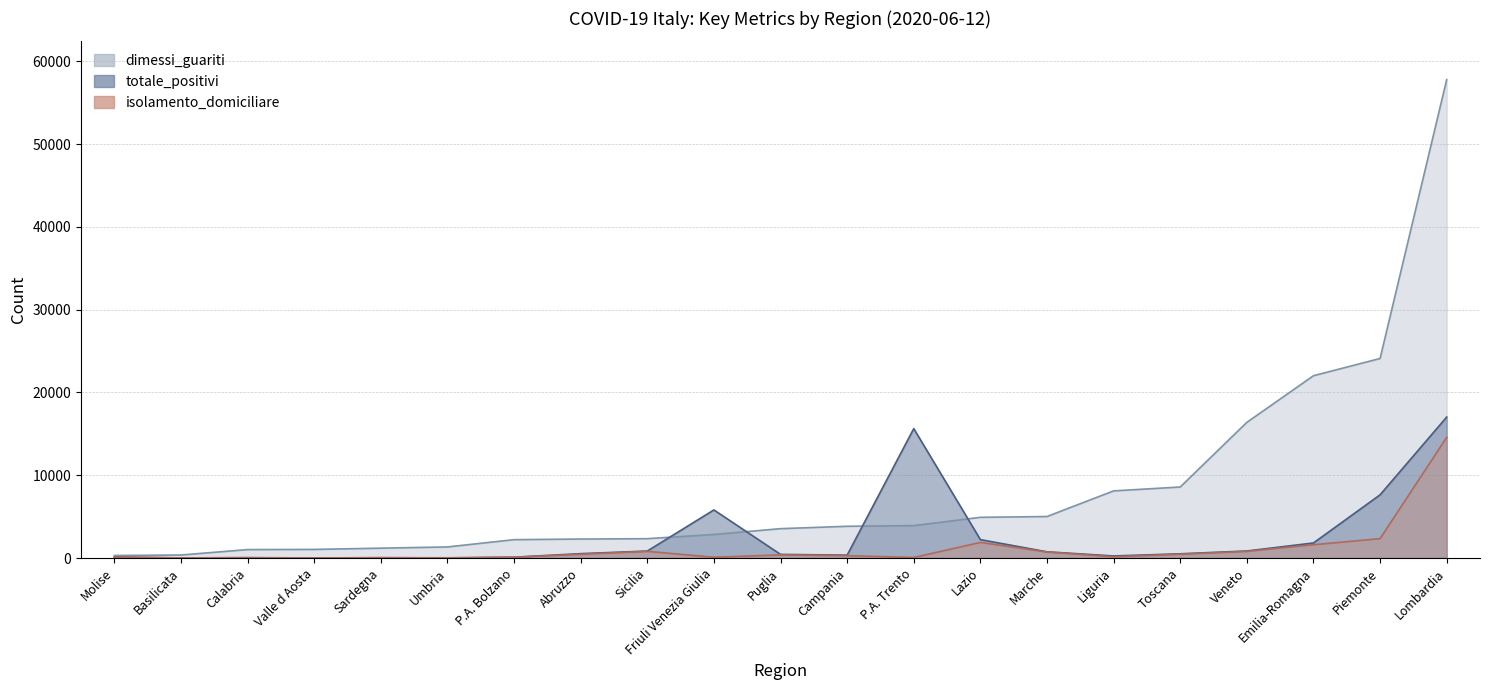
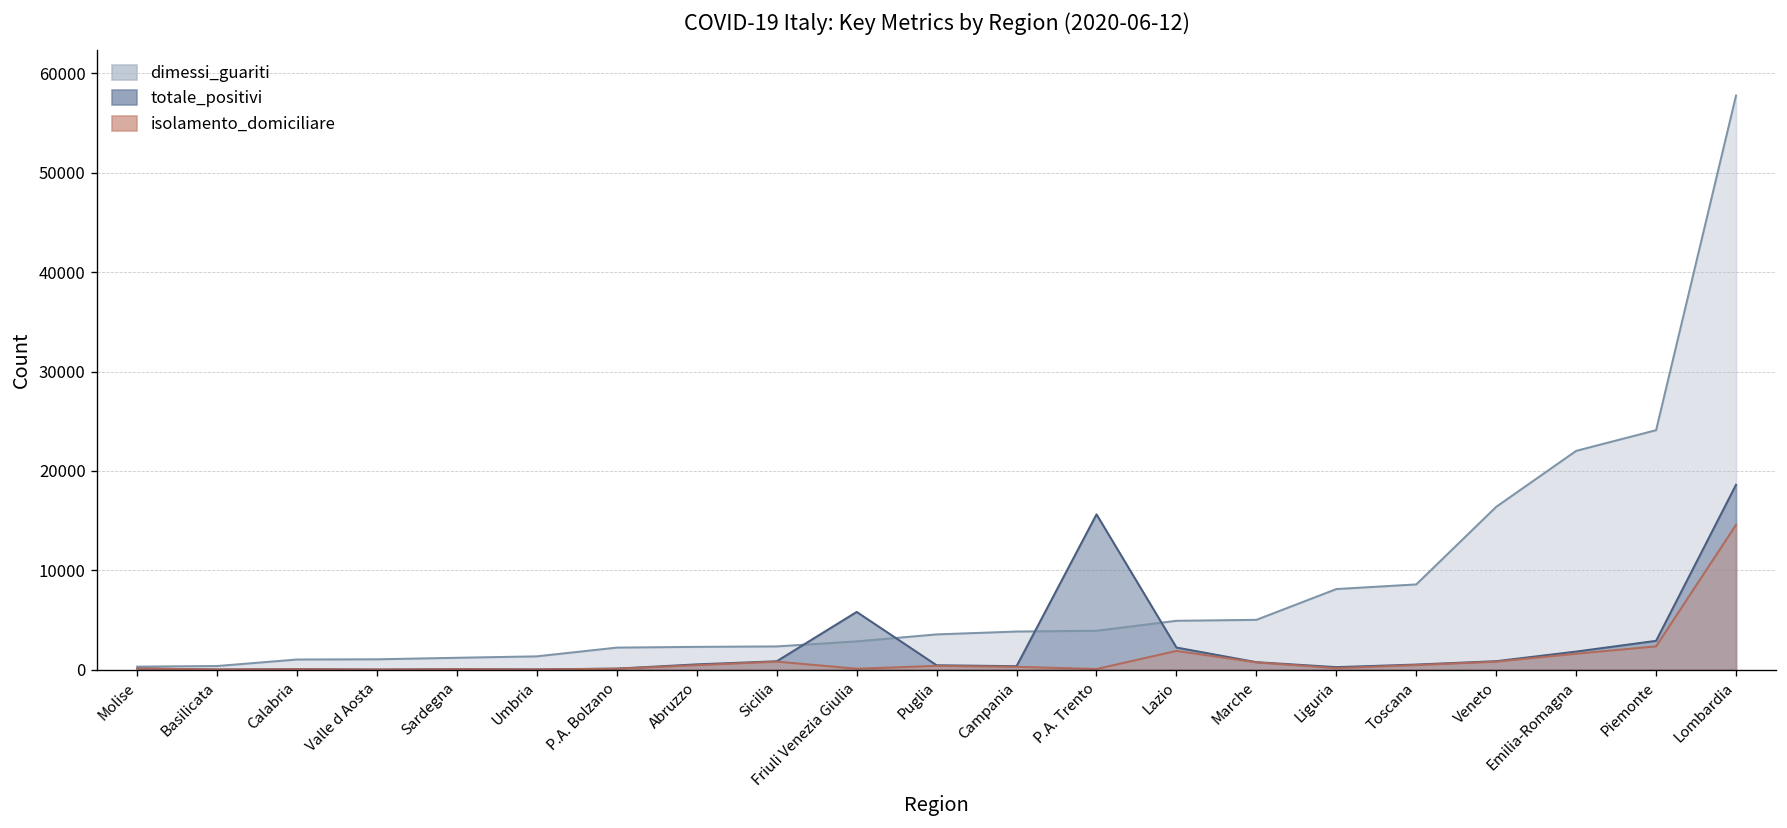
  {
    "totale_positivi": {
      "Friuli Venezia Giulia": 6000,
      "P.A. Trento": 16000,
      "Lazio": 2000,
-     "Piemonte": 8000,
-     "Lombardia": 17000
+     "Piemonte": 3000,
+     "Lombardia": 19000
    }
  }
